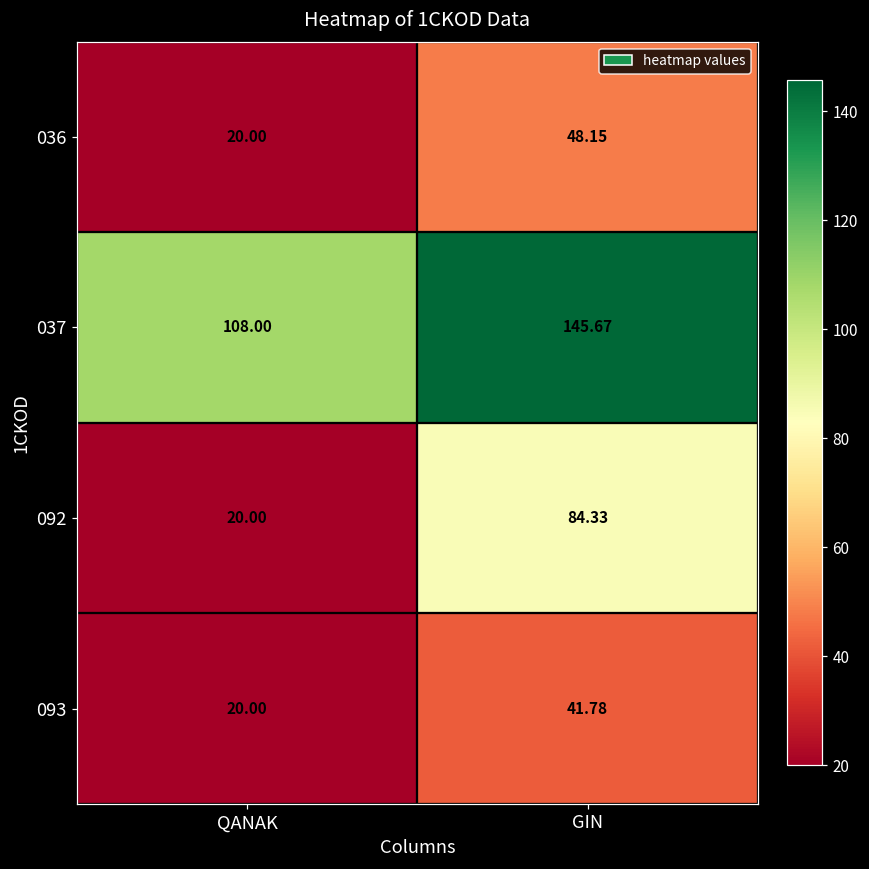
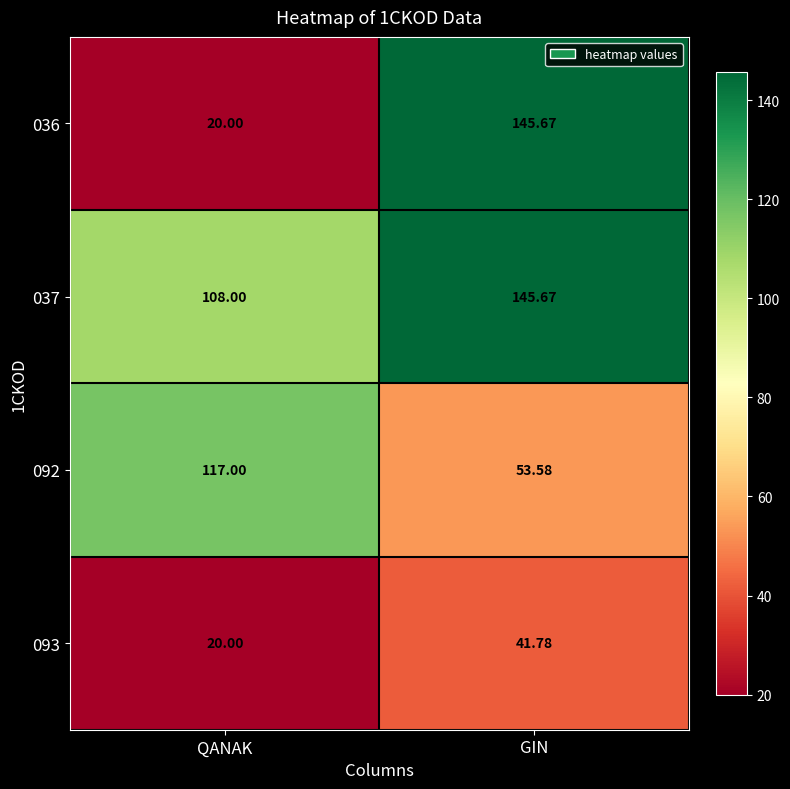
  {
    "036": {
      "QANAK": 20.00,
-     "GIN": 48.15
+     "GIN": 145.67
    },
    "037": {
      "QANAK": 108.00,
      "GIN": 145.67
    },
    "092": {
-     "QANAK": 20.00,
-     "GIN": 84.33
+     "QANAK": 117.00,
+     "GIN": 53.58
    },
    "093": {
      "QANAK": 20.00,
      "GIN": 41.78
    }
  }
